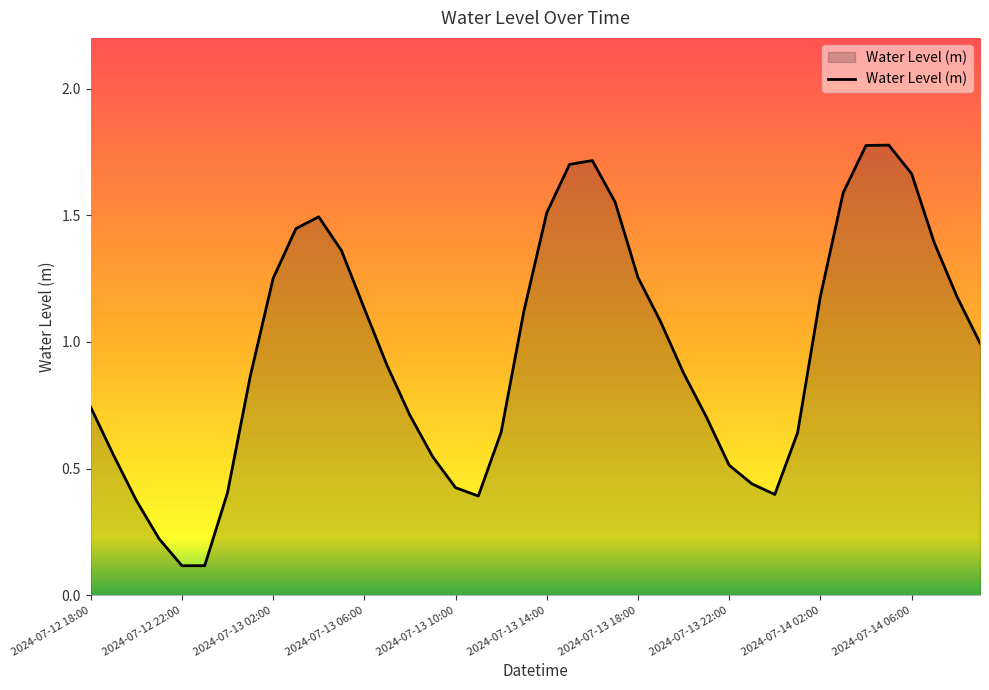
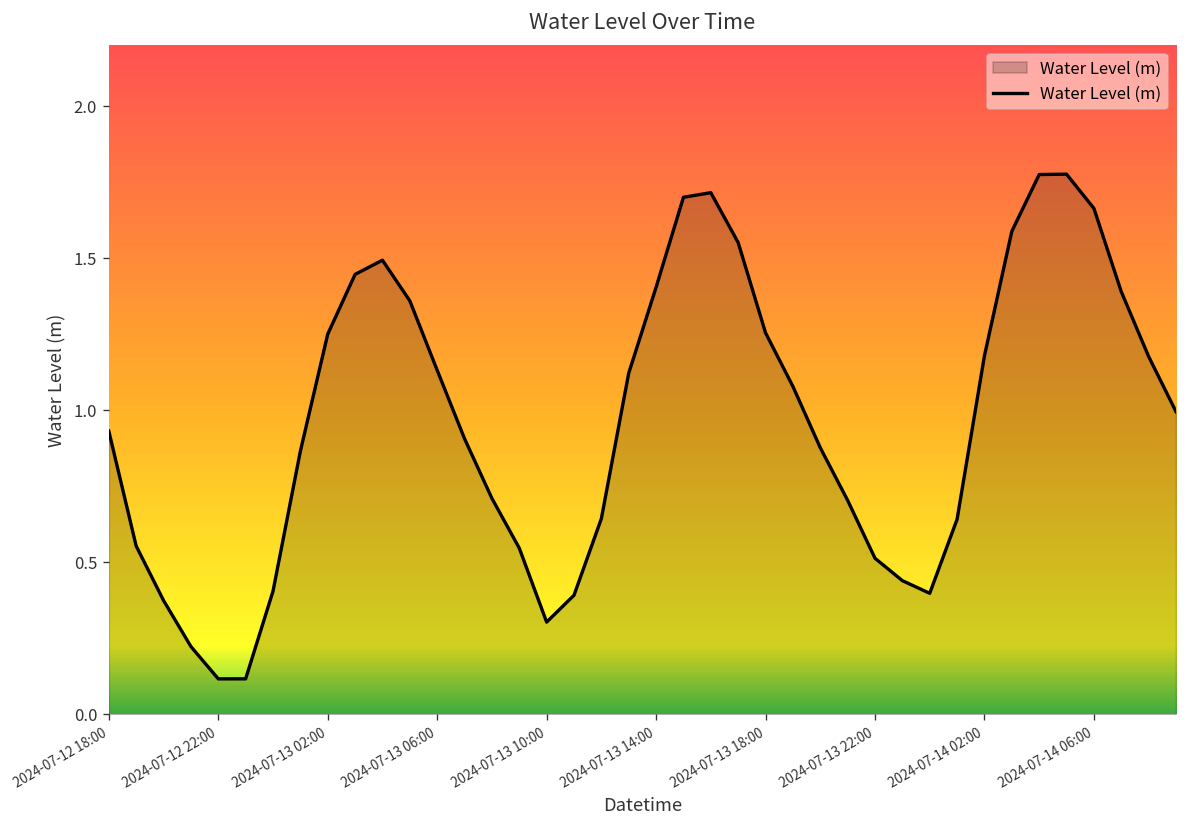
  {
-   "2024-07-12 18:00": 0.74,
+   "2024-07-12 18:00": 0.93,
    "2024-07-12 22:00": 0.12,
    "2024-07-13 02:00": 1.25,
    "2024-07-13 06:00": 1.13,
-   "2024-07-13 10:00": 0.42,
-   "2024-07-13 14:00": 1.51,
+   "2024-07-13 10:00": 0.30,
+   "2024-07-13 14:00": 1.40,
    "2024-07-13 18:00": 1.25,
    "2024-07-13 22:00": 0.51,
    "2024-07-14 02:00": 1.18,
    "2024-07-14 06:00": 1.66
  }
